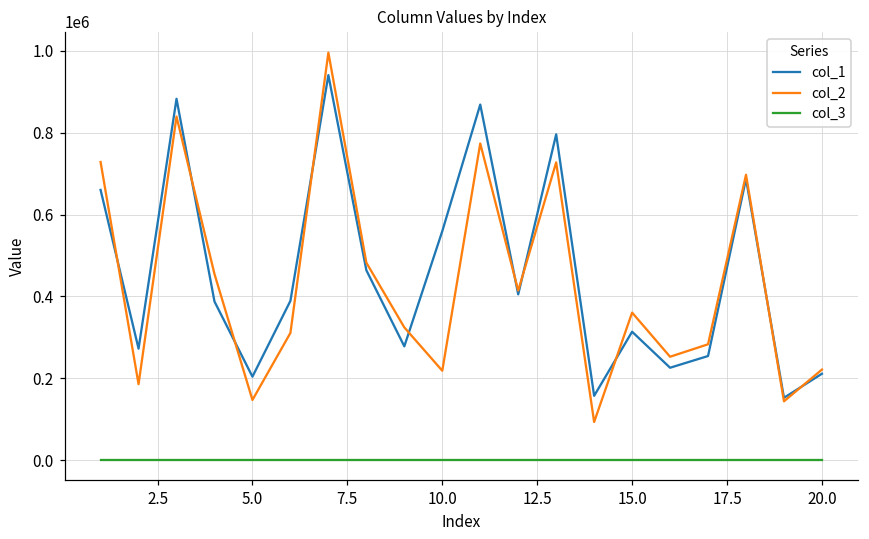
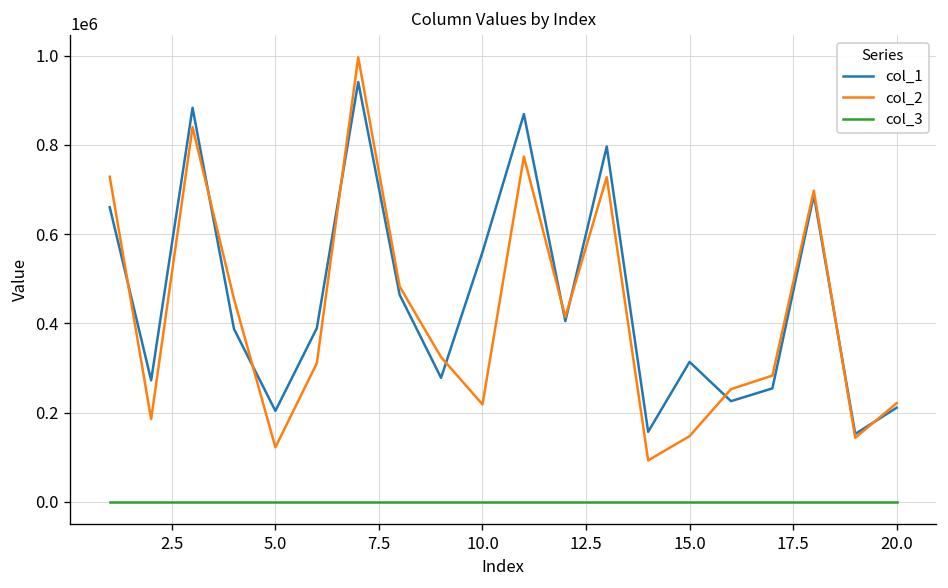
  {
    "col_1": {
      "5.0": 200000,
      "10.0": 560000,
      "15.0": 310000,
      "20.0": 210000
    },
    "col_2": {
-     "5.0": 150000,
+     "5.0": 120000,
      "10.0": 220000,
-     "15.0": 360000,
+     "15.0": 150000,
      "20.0": 220000
    },
    "col_3": {
      "5.0": 0,
      "10.0": 0,
      "15.0": 0,
      "20.0": 0
    }
  }
